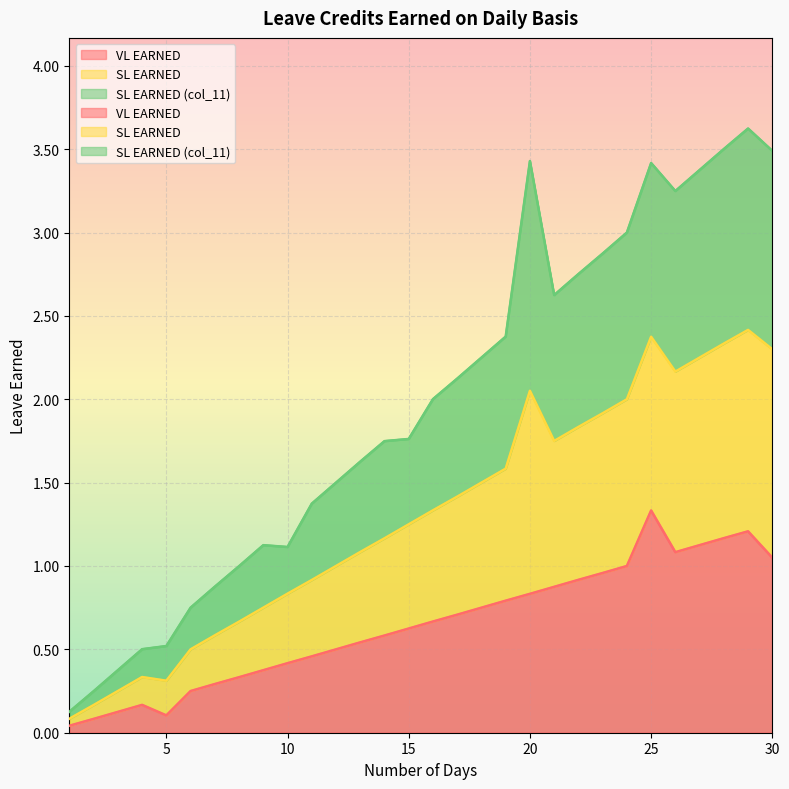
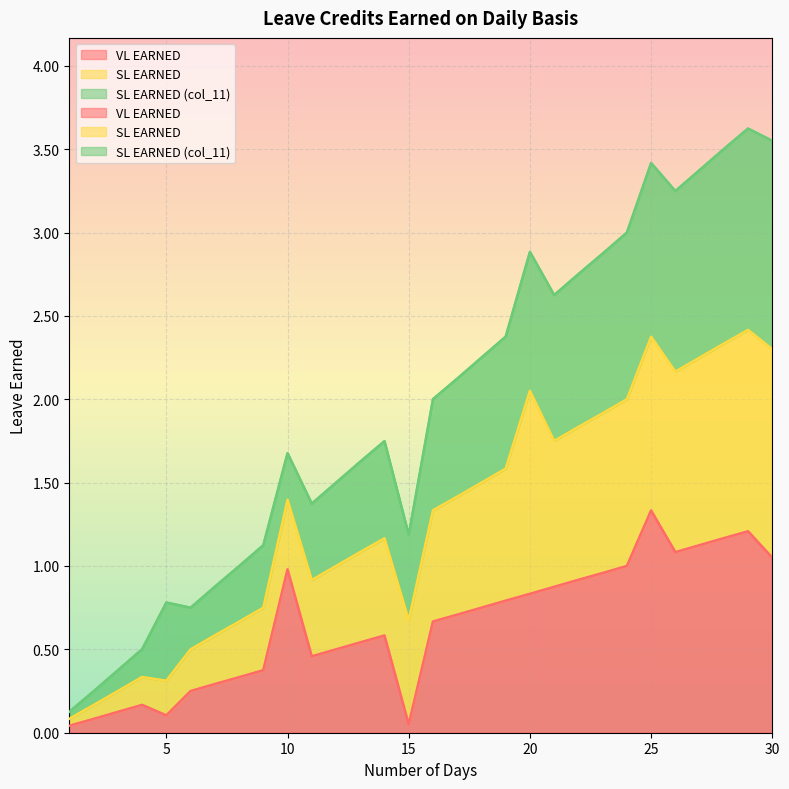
  {
    "VL EARNED": {
      "5": 0.10,
-     "10": 0.42,
-     "15": 0.63,
+     "10": 0.98,
+     "15": 0.05,
      "20": 0.83,
      "25": 1.33,
      "30": 1.05
    },
    "SL EARNED": {
      "5": 0.21,
      "10": 0.42,
      "15": 0.63,
      "20": 1.22,
      "25": 1.04,
      "30": 1.25
    },
    "SL EARNED (col_11)": {
-     "5": 0.21,
+     "5": 0.47,
      "10": 0.28,
      "15": 0.51,
-     "20": 1.38,
+     "20": 0.83,
      "25": 1.04,
-     "30": 1.19
+     "30": 1.25
    }
  }
